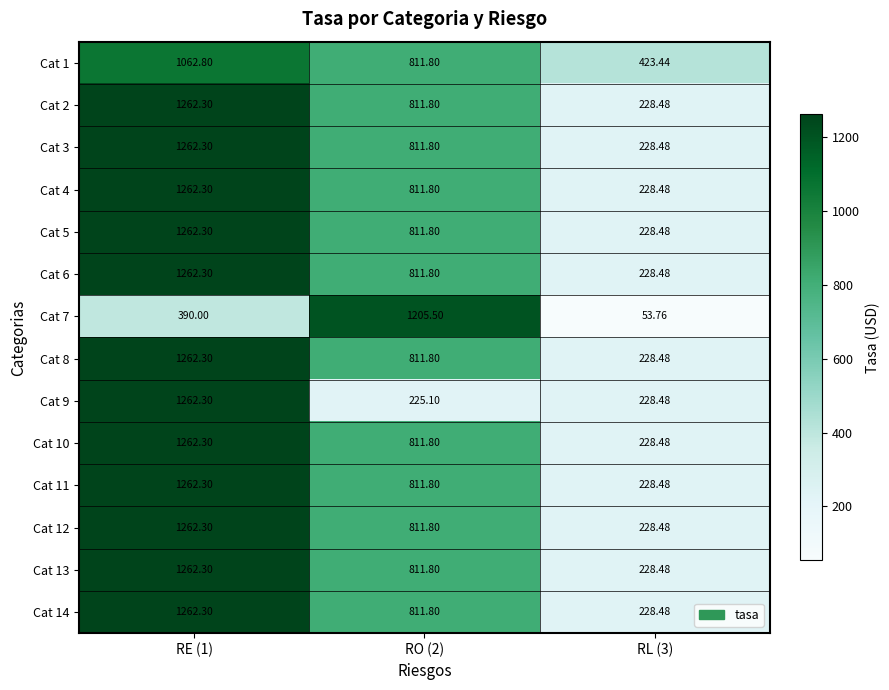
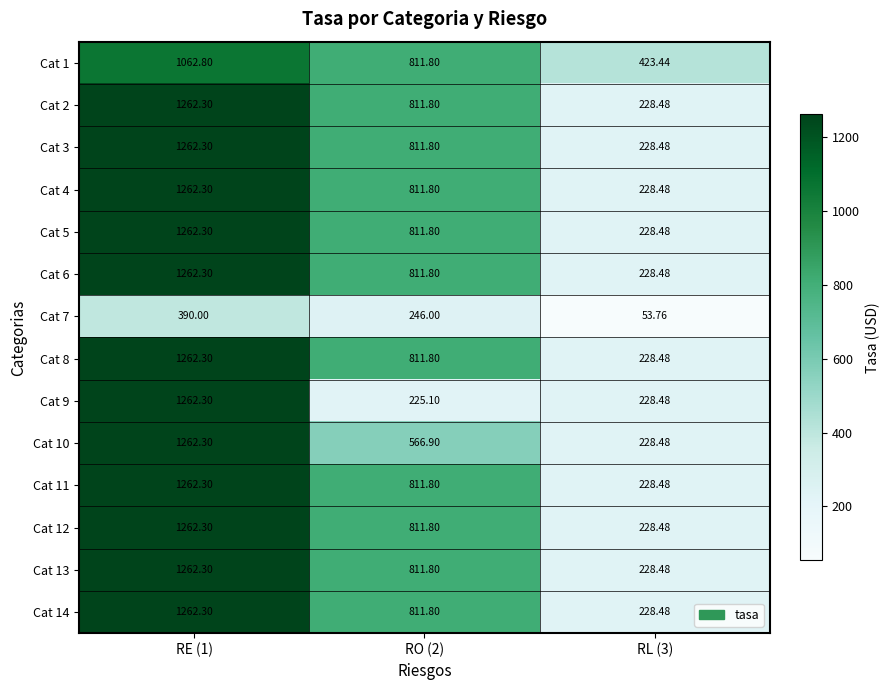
  {
    "Cat 1": {
      "RE (1)": 1062.80,
      "RO (2)": 811.80,
      "RL (3)": 423.44
    },
    "Cat 2": {
      "RE (1)": 1262.30,
      "RO (2)": 811.80,
      "RL (3)": 228.48
    },
    "Cat 3": {
      "RE (1)": 1262.30,
      "RO (2)": 811.80,
      "RL (3)": 228.48
    },
    "Cat 4": {
      "RE (1)": 1262.30,
      "RO (2)": 811.80,
      "RL (3)": 228.48
    },
    "Cat 5": {
      "RE (1)": 1262.30,
      "RO (2)": 811.80,
      "RL (3)": 228.48
    },
    "Cat 6": {
      "RE (1)": 1262.30,
      "RO (2)": 811.80,
      "RL (3)": 228.48
    },
    "Cat 7": {
      "RE (1)": 390.00,
-     "RO (2)": 1205.50,
+     "RO (2)": 246.00,
      "RL (3)": 53.76
    },
    "Cat 8": {
      "RE (1)": 1262.30,
      "RO (2)": 811.80,
      "RL (3)": 228.48
    },
    "Cat 9": {
      "RE (1)": 1262.30,
      "RO (2)": 225.10,
      "RL (3)": 228.48
    },
    "Cat 10": {
      "RE (1)": 1262.30,
-     "RO (2)": 811.80,
+     "RO (2)": 566.90,
      "RL (3)": 228.48
    },
    "Cat 11": {
      "RE (1)": 1262.30,
      "RO (2)": 811.80,
      "RL (3)": 228.48
    },
    "Cat 12": {
      "RE (1)": 1262.30,
      "RO (2)": 811.80,
      "RL (3)": 228.48
    },
    "Cat 13": {
      "RE (1)": 1262.30,
      "RO (2)": 811.80,
      "RL (3)": 228.48
    },
    "Cat 14": {
      "RE (1)": 1262.30,
      "RO (2)": 811.80,
      "RL (3)": 228.48
    }
  }
